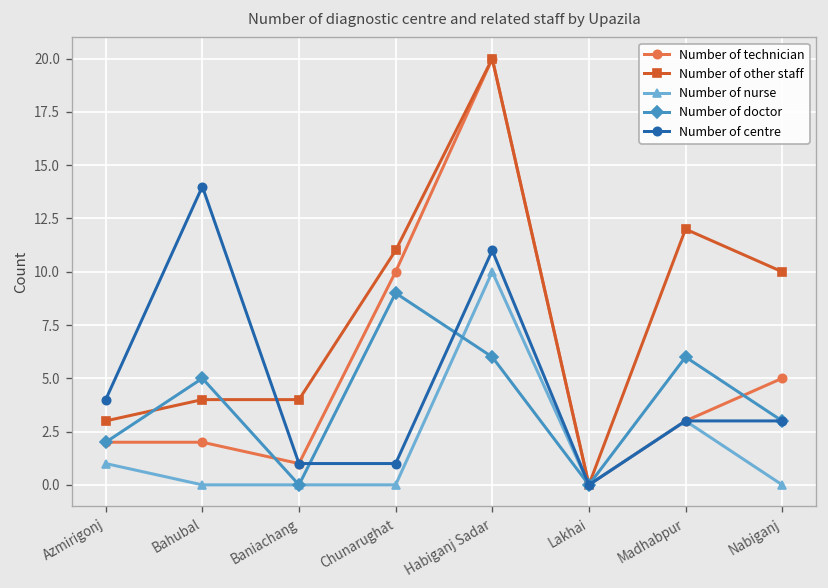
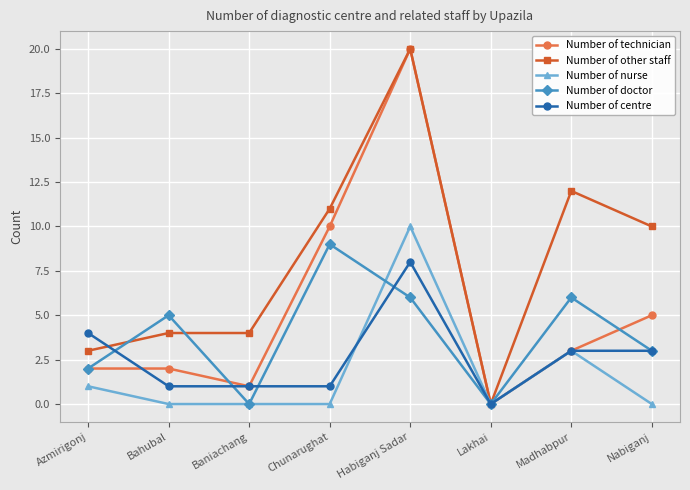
  {
    "Number of centre": {
      "Azmirigonj": 4,
-     "Bahubal": 14,
+     "Bahubal": 1,
      "Chunarughat": 1,
-     "Habiganj Sadar": 11
+     "Habiganj Sadar": 8
    }
  }
